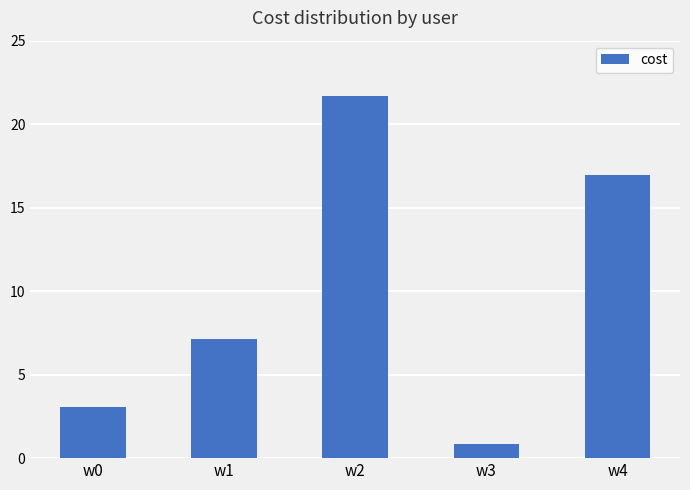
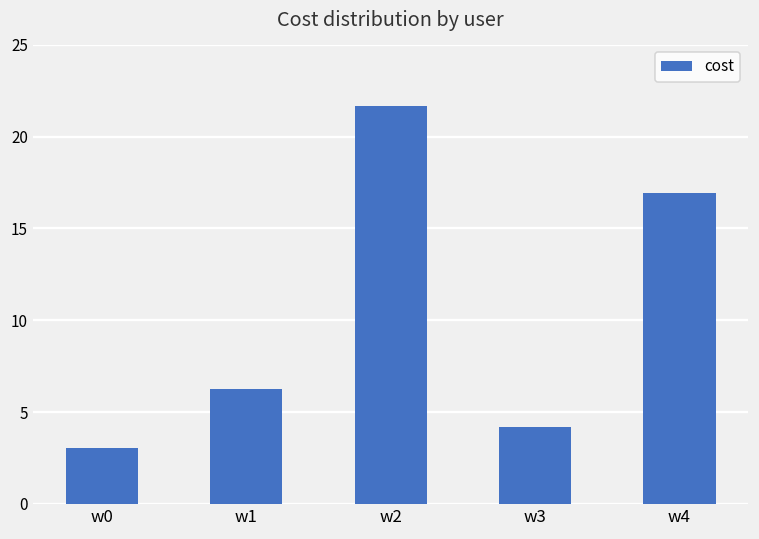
  {
    "w0": 3.1,
-   "w1": 7.1,
+   "w1": 6.2,
    "w2": 21.7,
-   "w3": 0.8,
+   "w3": 4.2,
    "w4": 16.9
  }
